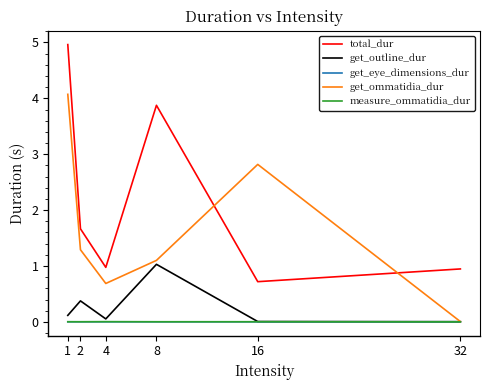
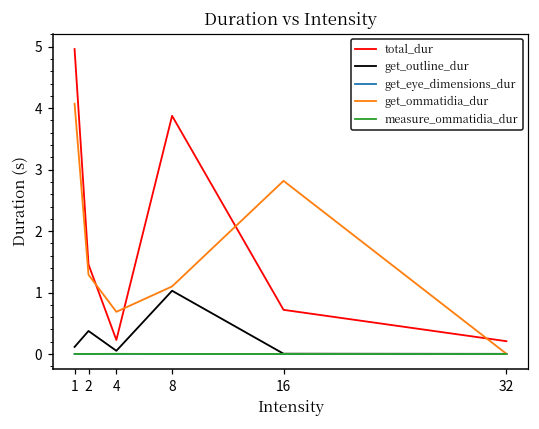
  {
    "total_dur": {
      "1": 5.0,
-     "2": 1.7,
-     "4": 1.0,
+     "2": 1.5,
+     "4": 0.2,
      "8": 3.9,
      "16": 0.7,
-     "32": 0.9
+     "32": 0.2
    },
    "get_outline_dur": {
      "1": 0.1,
      "2": 0.4,
      "4": 0.1,
      "8": 1.0
    },
    "measure_ommatidia_dur": {
      "1": 0.0,
      "2": 0.0,
      "4": 0.0,
      "8": 0.0
    },
    "get_ommatidia_dur": {
      "1": 4.1,
      "2": 1.3,
      "4": 0.7,
      "8": 1.1,
      "16": 2.8
    }
  }
